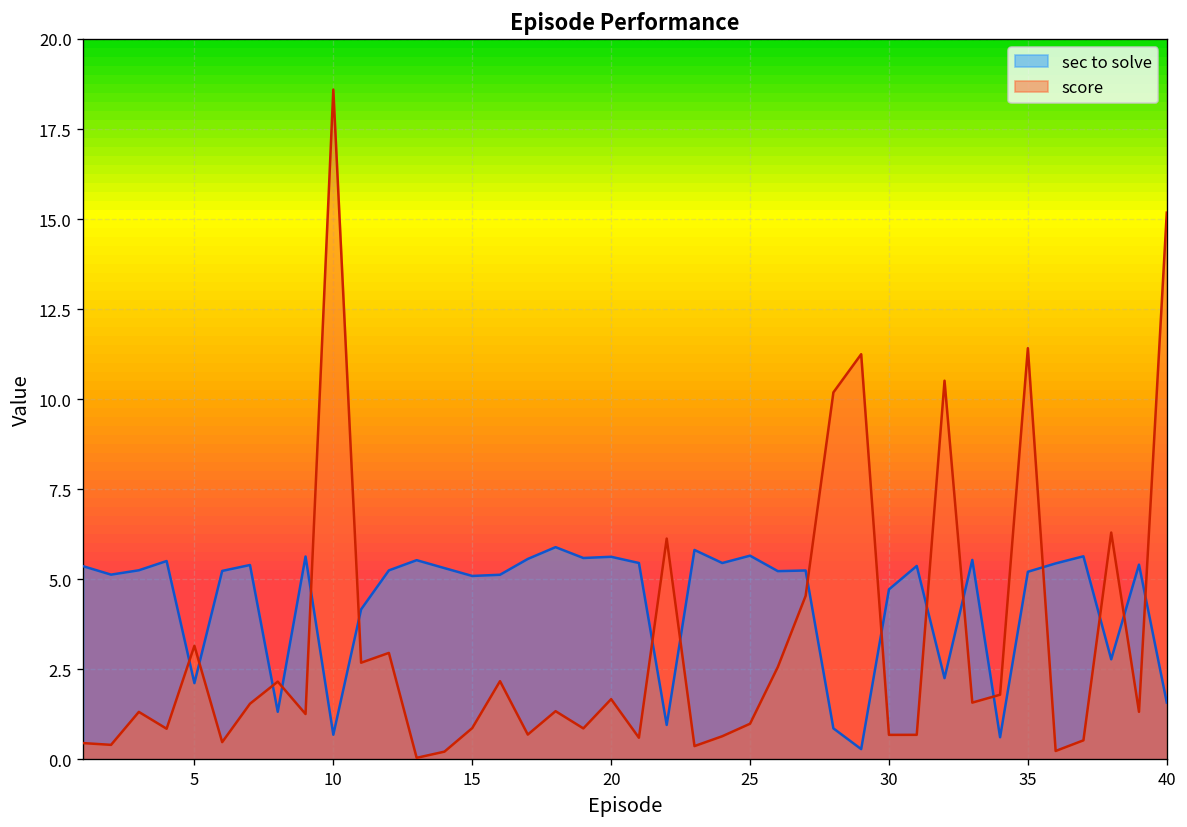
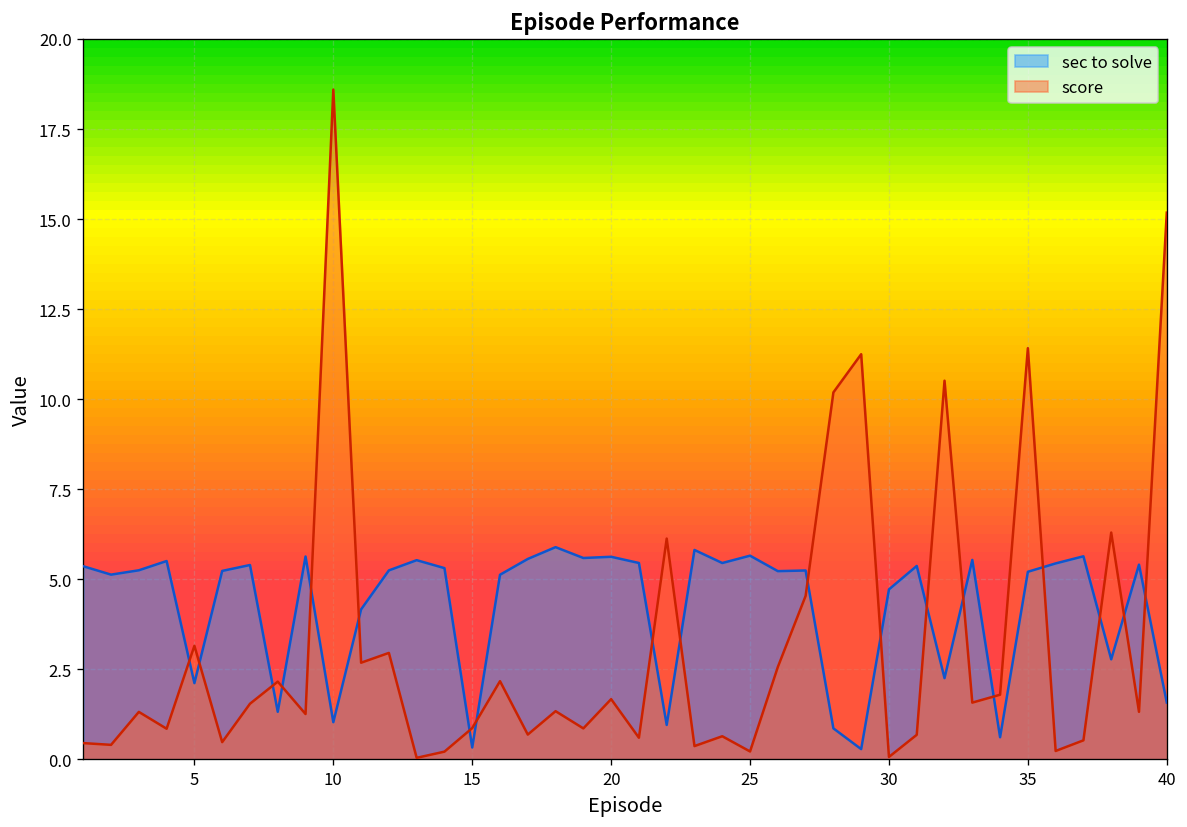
  {
    "sec to solve": {
      "5": 2.1,
-     "10": 0.7,
-     "15": 5.1,
+     "10": 1.0,
+     "15": 0.3,
      "20": 5.6,
      "25": 5.7,
      "30": 4.7,
      "35": 5.2,
      "40": 1.6
    },
    "score": {
      "5": 3.2,
      "10": 18.6,
      "15": 0.9,
      "20": 1.7,
-     "25": 1.0,
-     "30": 0.7,
+     "25": 0.2,
+     "30": 0.1,
      "35": 11.4,
      "40": 15.2
    }
  }
